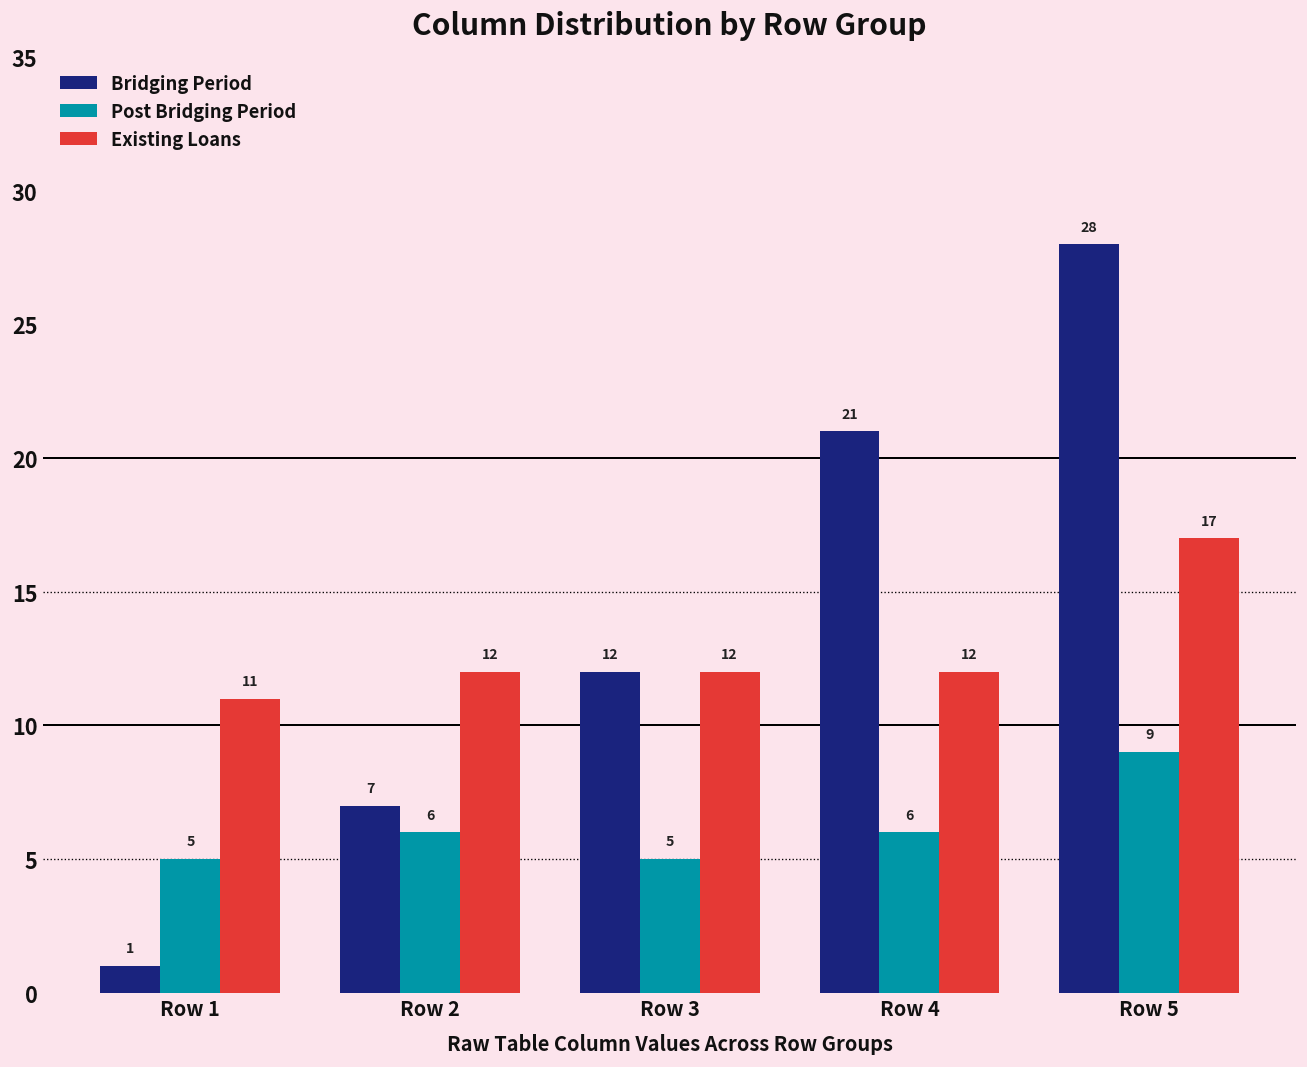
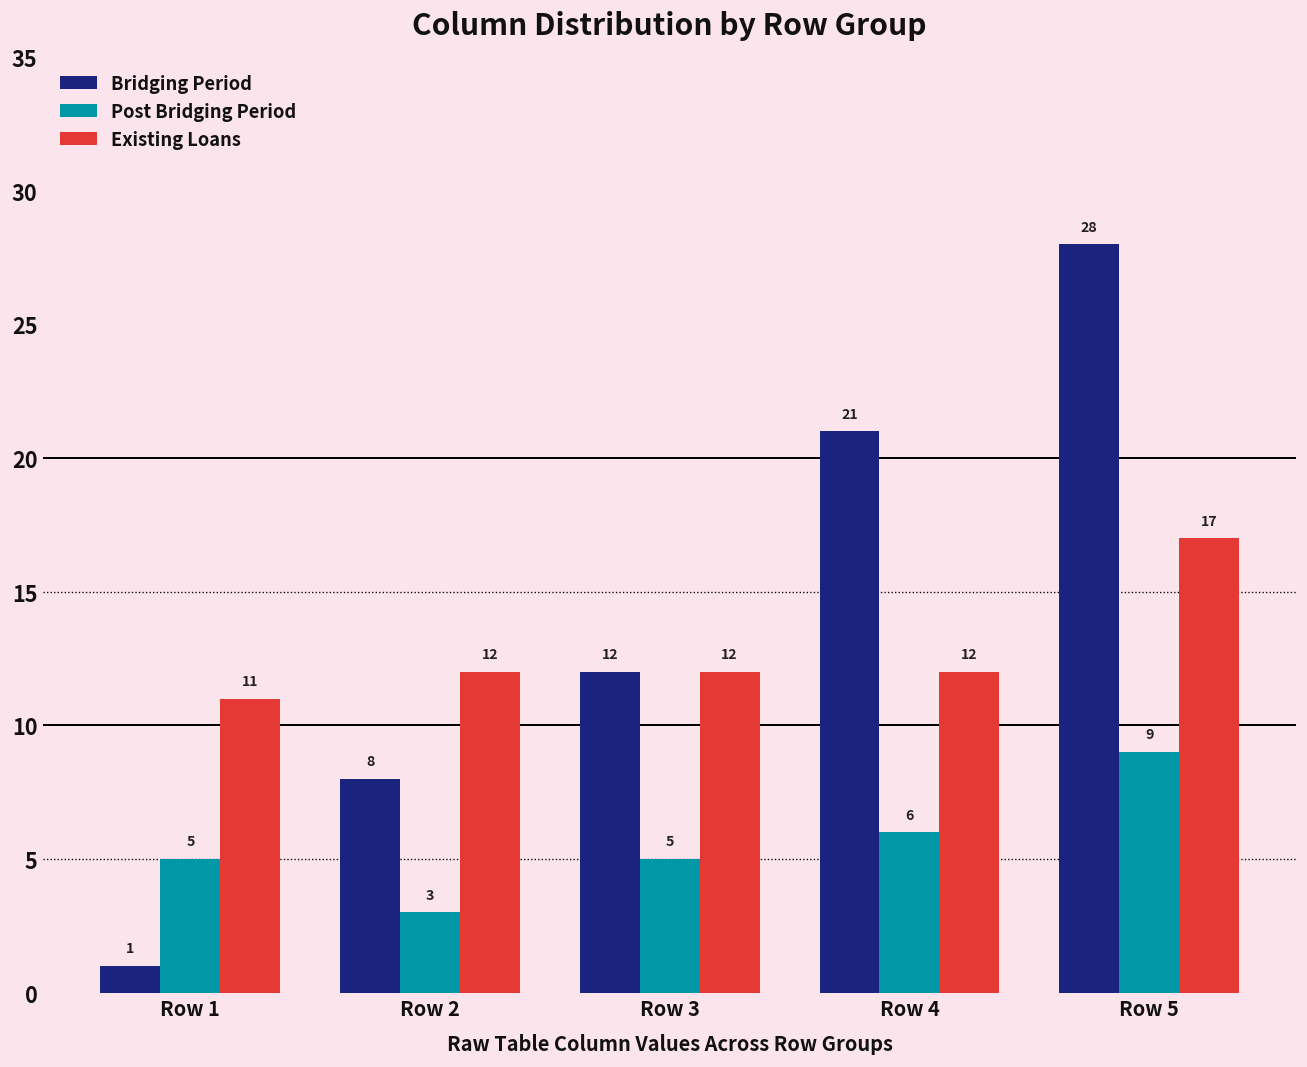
  {
    "Bridging Period": {
      "Row 1": 1,
-     "Row 2": 7,
+     "Row 2": 8,
      "Row 3": 12,
      "Row 4": 21,
      "Row 5": 28
    },
    "Post Bridging Period": {
      "Row 1": 5,
-     "Row 2": 6,
+     "Row 2": 3,
      "Row 3": 5,
      "Row 4": 6,
      "Row 5": 9
    },
    "Existing Loans": {
      "Row 1": 11,
      "Row 2": 12,
      "Row 3": 12,
      "Row 4": 12,
      "Row 5": 17
    }
  }
